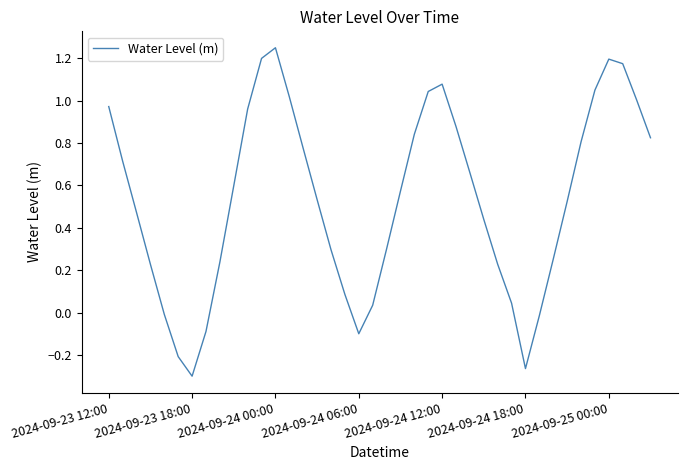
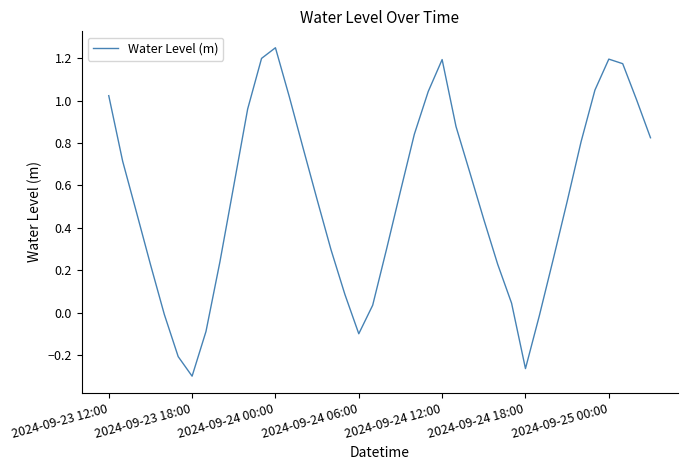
  {
-   "2024-09-23 12:00": 0.97,
+   "2024-09-23 12:00": 1.02,
    "2024-09-23 18:00": -0.30,
    "2024-09-24 00:00": 1.25,
    "2024-09-24 06:00": -0.10,
-   "2024-09-24 12:00": 1.08,
+   "2024-09-24 12:00": 1.19,
    "2024-09-24 18:00": -0.26,
    "2024-09-25 00:00": 1.20
  }
